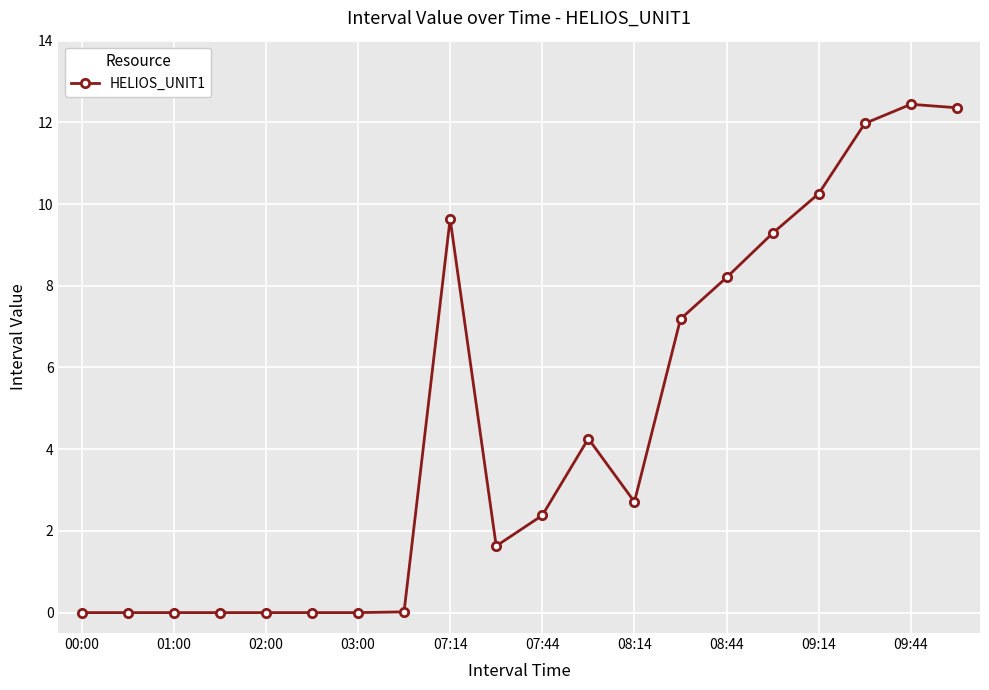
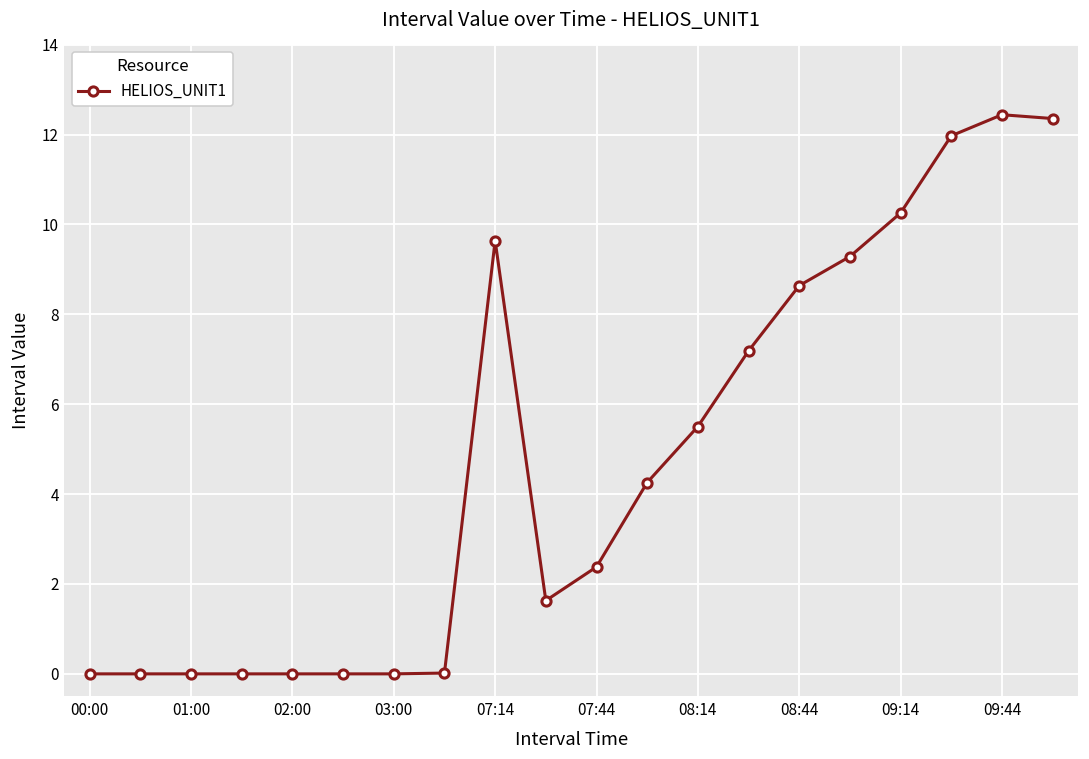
  {
    "00:00": 0.0,
    "01:00": 0.0,
    "02:00": 0.0,
    "03:00": 0.0,
    "07:14": 9.6,
    "07:44": 2.4,
-   "08:14": 2.7,
-   "08:44": 8.2,
+   "08:14": 5.5,
+   "08:44": 8.6,
    "09:14": 10.3,
    "09:44": 12.4
  }
